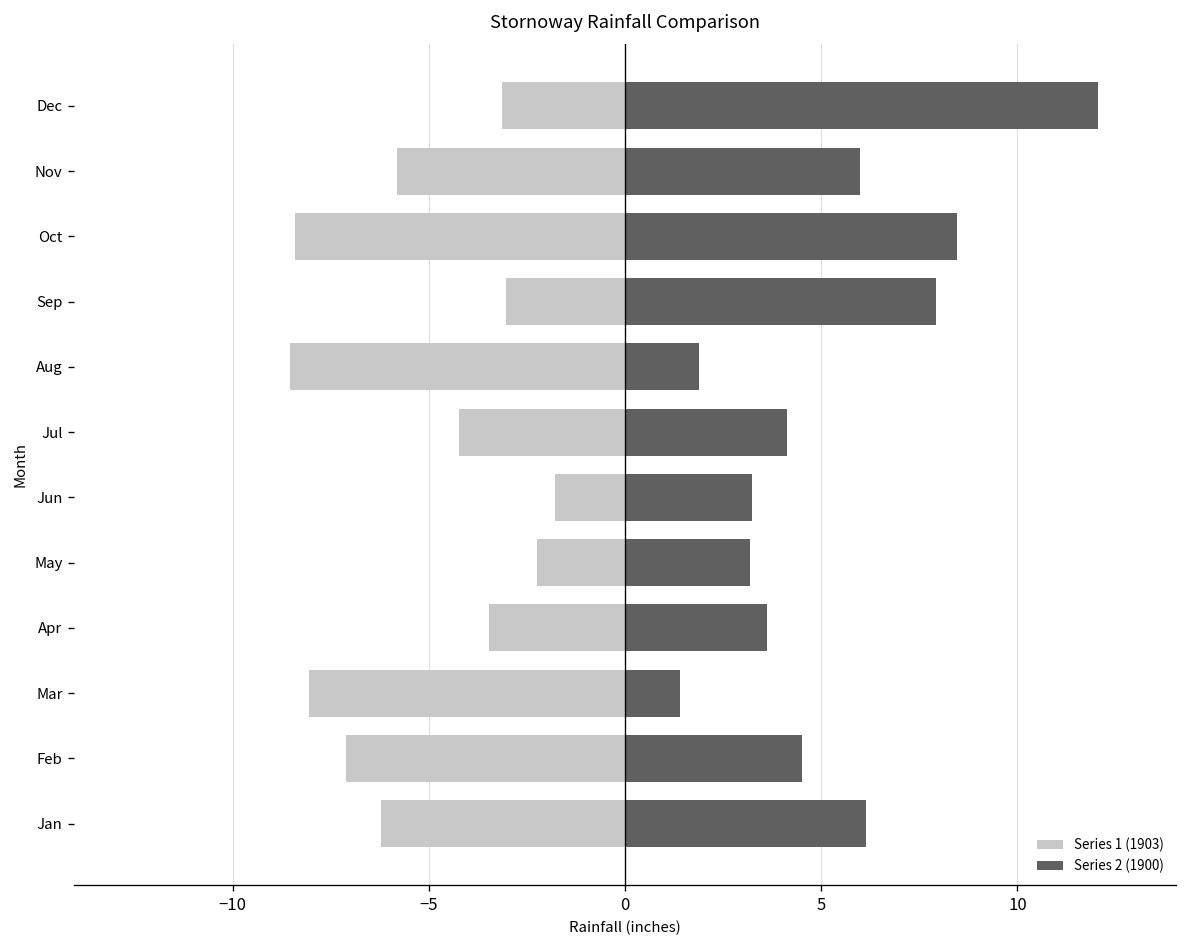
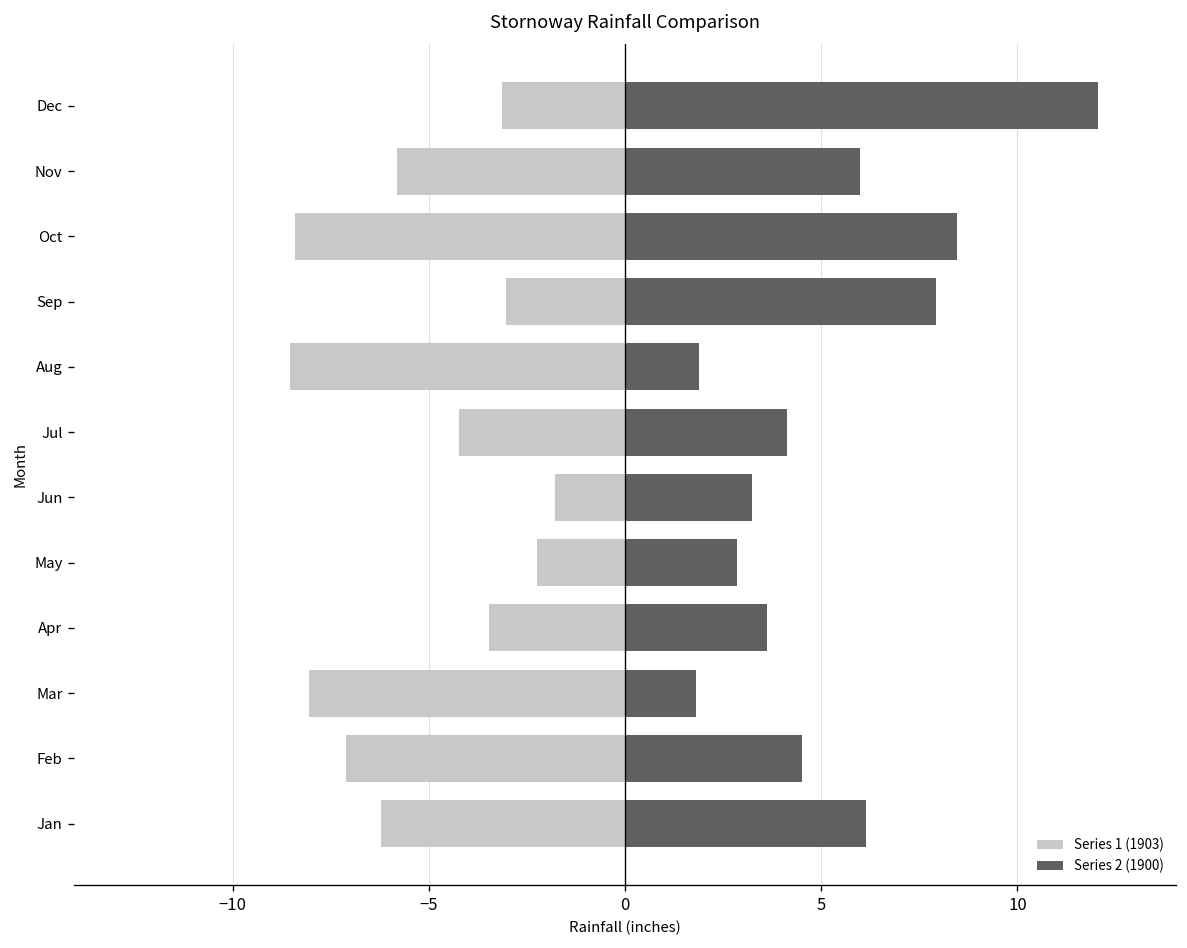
  {
    "Series 1 (1903)": {
      "Dec": -3.1,
      "Nov": -5.8,
      "Oct": -8.4,
      "Sep": -3.0,
      "Aug": -8.5,
      "Jul": -4.2,
      "Jun": -1.8,
      "May": -2.3,
      "Apr": -3.5,
      "Mar": -8.1,
      "Feb": -7.1,
      "Jan": -6.2
    },
    "Series 2 (1900)": {
      "Dec": 12.0,
      "Nov": 6.0,
      "Oct": 8.5,
      "Sep": 7.9,
      "Aug": 1.9,
      "Jul": 4.1,
      "Jun": 3.2,
-     "May": 3.2,
+     "May": 2.9,
      "Apr": 3.6,
-     "Mar": 1.4,
+     "Mar": 1.8,
      "Feb": 4.5,
      "Jan": 6.2
    }
  }
